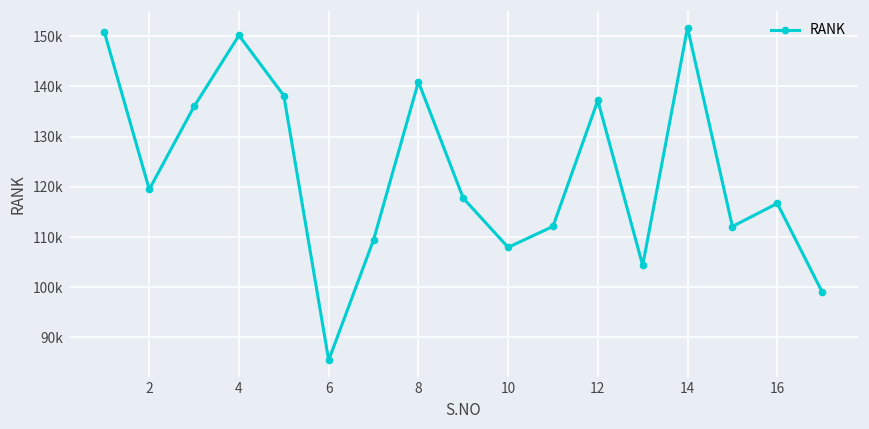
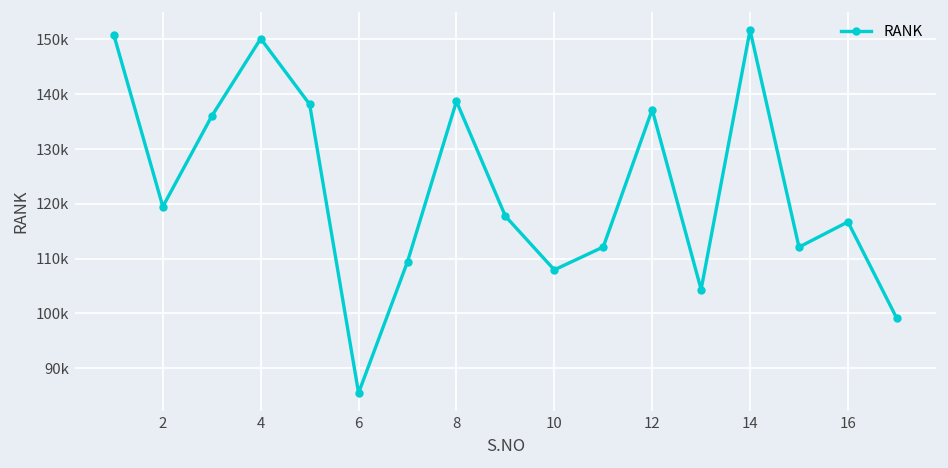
  {
    "2": 119000,
    "4": 150000,
    "6": 85000,
-   "8": 141000,
+   "8": 139000,
    "10": 108000,
    "12": 137000,
    "14": 152000,
    "16": 117000
  }
